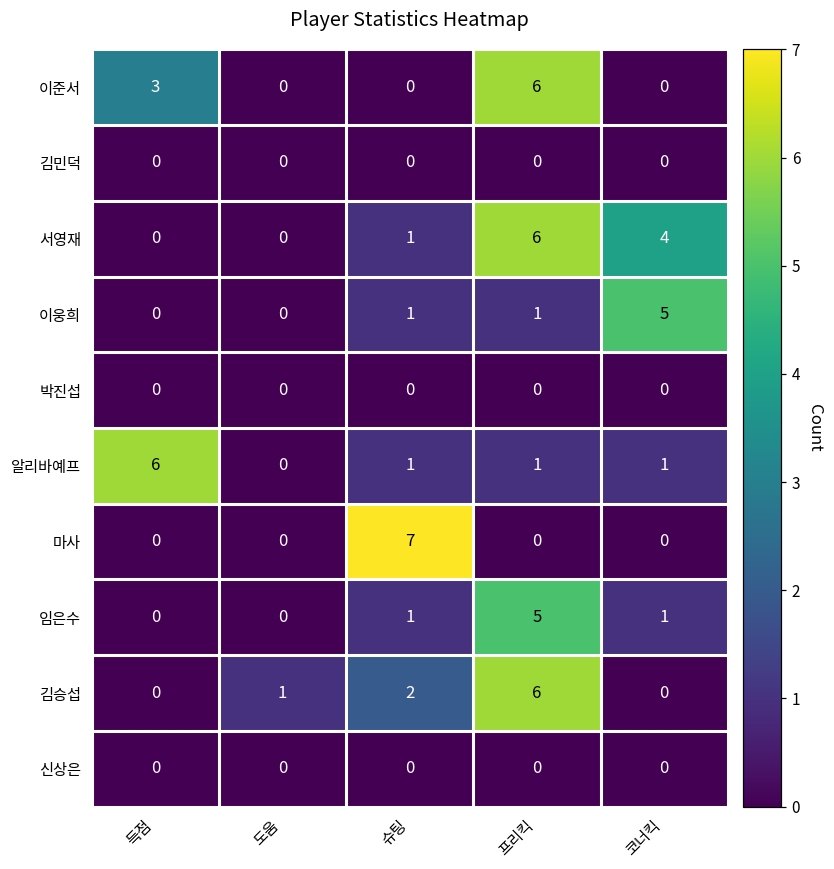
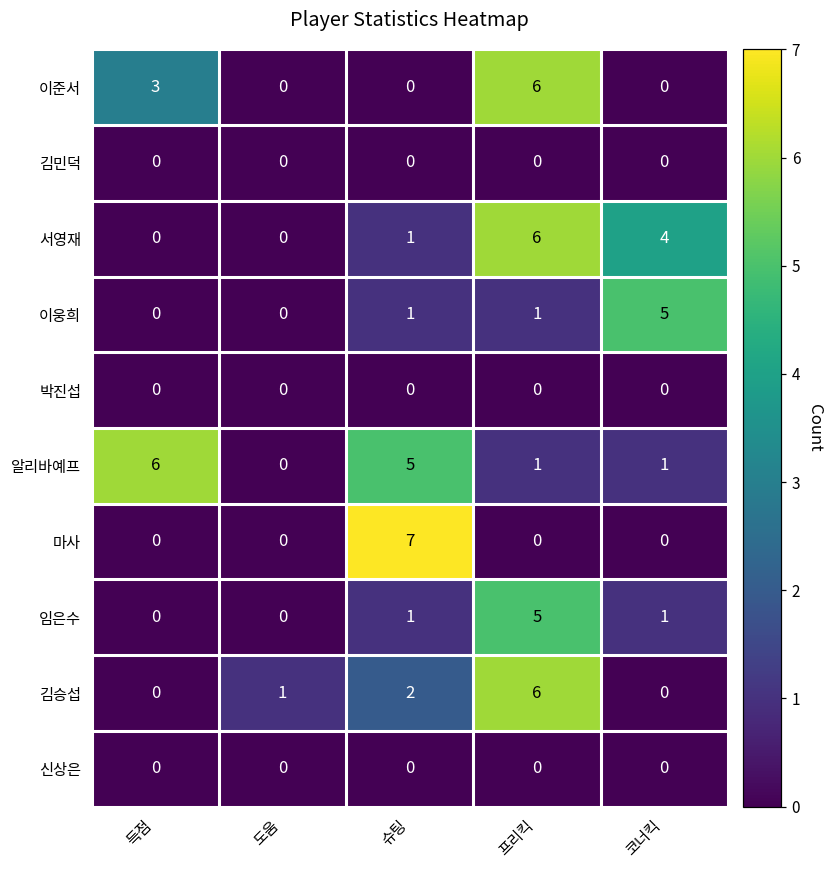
  {
    "이준서": {
      "득점": 3,
      "도움": 0,
      "슈팅": 0,
      "프리킥": 6,
      "코너킥": 0
    },
    "김민덕": {
      "득점": 0,
      "도움": 0,
      "슈팅": 0,
      "프리킥": 0,
      "코너킥": 0
    },
    "서영재": {
      "득점": 0,
      "도움": 0,
      "슈팅": 1,
      "프리킥": 6,
      "코너킥": 4
    },
    "이웅희": {
      "득점": 0,
      "도움": 0,
      "슈팅": 1,
      "프리킥": 1,
      "코너킥": 5
    },
    "박진섭": {
      "득점": 0,
      "도움": 0,
      "슈팅": 0,
      "프리킥": 0,
      "코너킥": 0
    },
    "알리바예프": {
      "득점": 6,
      "도움": 0,
-     "슈팅": 1,
+     "슈팅": 5,
      "프리킥": 1,
      "코너킥": 1
    },
    "마사": {
      "득점": 0,
      "도움": 0,
      "슈팅": 7,
      "프리킥": 0,
      "코너킥": 0
    },
    "임은수": {
      "득점": 0,
      "도움": 0,
      "슈팅": 1,
      "프리킥": 5,
      "코너킥": 1
    },
    "김승섭": {
      "득점": 0,
      "도움": 1,
      "슈팅": 2,
      "프리킥": 6,
      "코너킥": 0
    },
    "신상은": {
      "득점": 0,
      "도움": 0,
      "슈팅": 0,
      "프리킥": 0,
      "코너킥": 0
    }
  }
